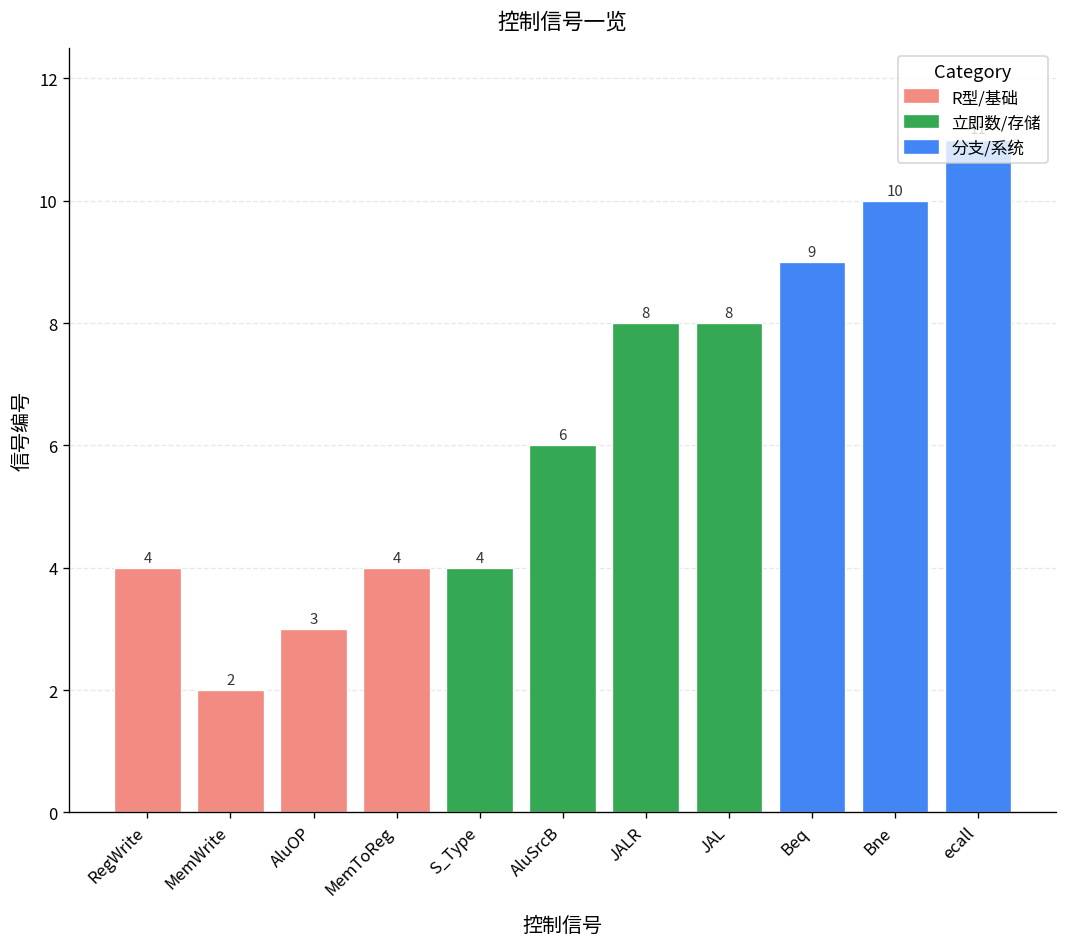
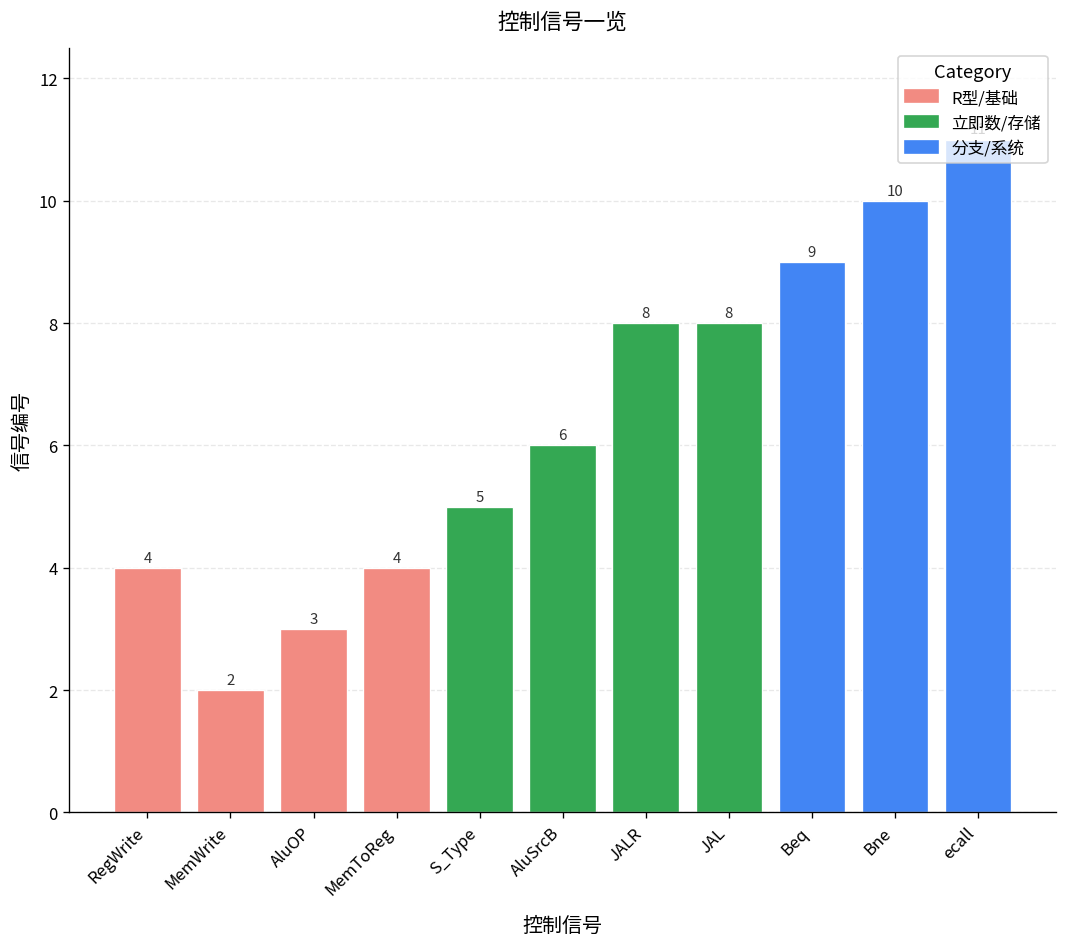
  {
    "RegWrite": 4,
    "MemWrite": 2,
    "AluOP": 3,
    "MemToReg": 4,
-   "S_Type": 4,
+   "S_Type": 5,
    "AluSrcB": 6,
    "JALR": 8,
    "JAL": 8,
    "Beq": 9,
    "Bne": 10
  }
